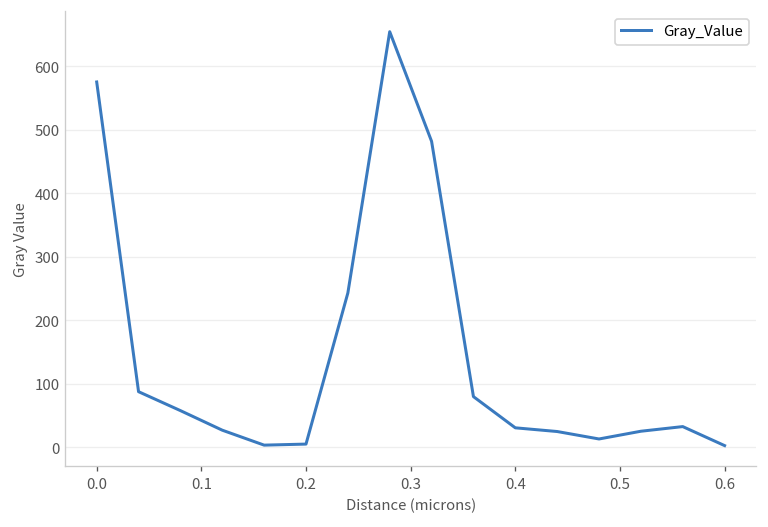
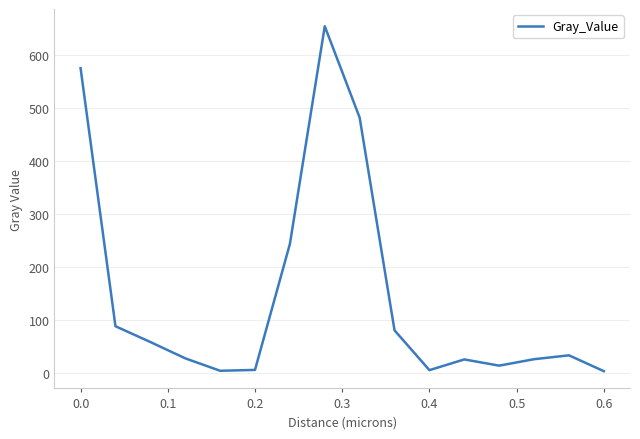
  {
    "0.0": 580,
    "0.2": 10,
-   "0.4": 30,
+   "0.4": 0,
    "0.6": 0
  }
